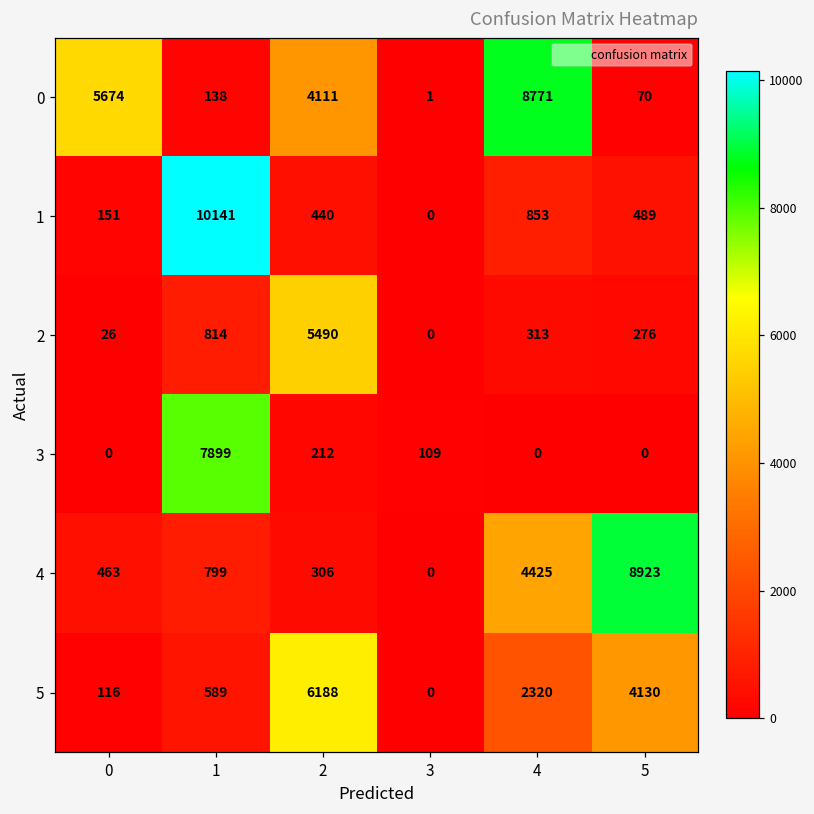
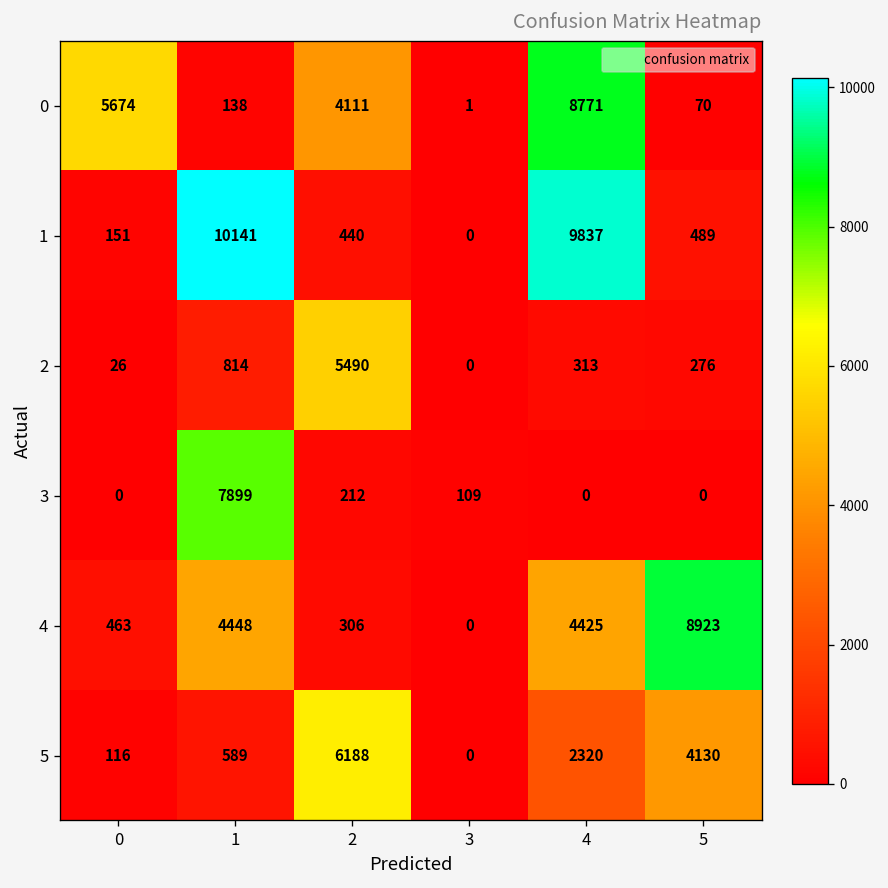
  {
    "0": {
      "0": 5674,
      "1": 138,
      "2": 4111,
      "3": 1,
      "4": 8771,
      "5": 70
    },
    "1": {
      "0": 151,
      "1": 10141,
      "2": 440,
      "3": 0,
-     "4": 853,
+     "4": 9837,
      "5": 489
    },
    "2": {
      "0": 26,
      "1": 814,
      "2": 5490,
      "3": 0,
      "4": 313,
      "5": 276
    },
    "3": {
      "0": 0,
      "1": 7899,
      "2": 212,
      "3": 109,
      "4": 0,
      "5": 0
    },
    "4": {
      "0": 463,
-     "1": 799,
+     "1": 4448,
      "2": 306,
      "3": 0,
      "4": 4425,
      "5": 8923
    },
    "5": {
      "0": 116,
      "1": 589,
      "2": 6188,
      "3": 0,
      "4": 2320,
      "5": 4130
    }
  }
